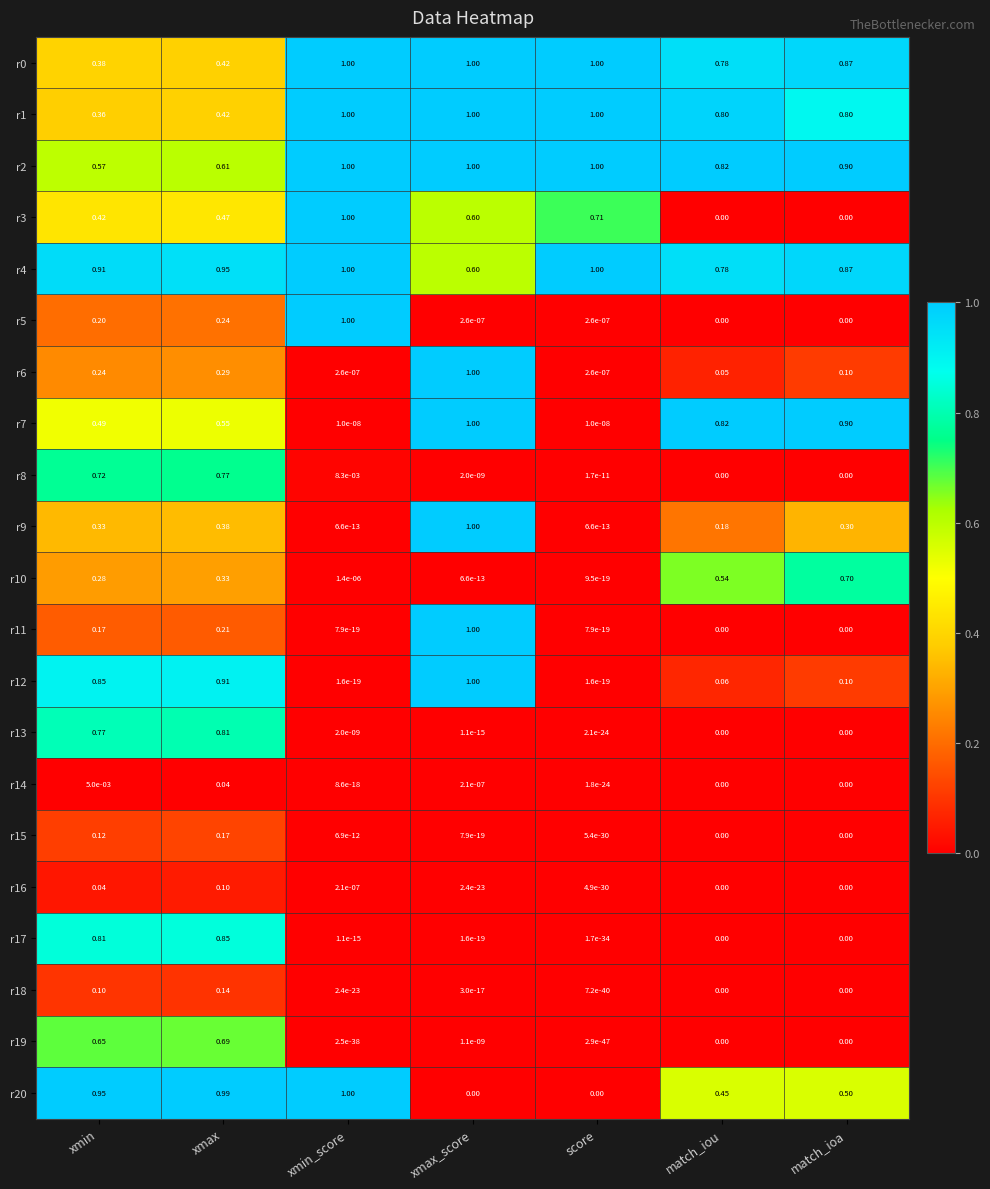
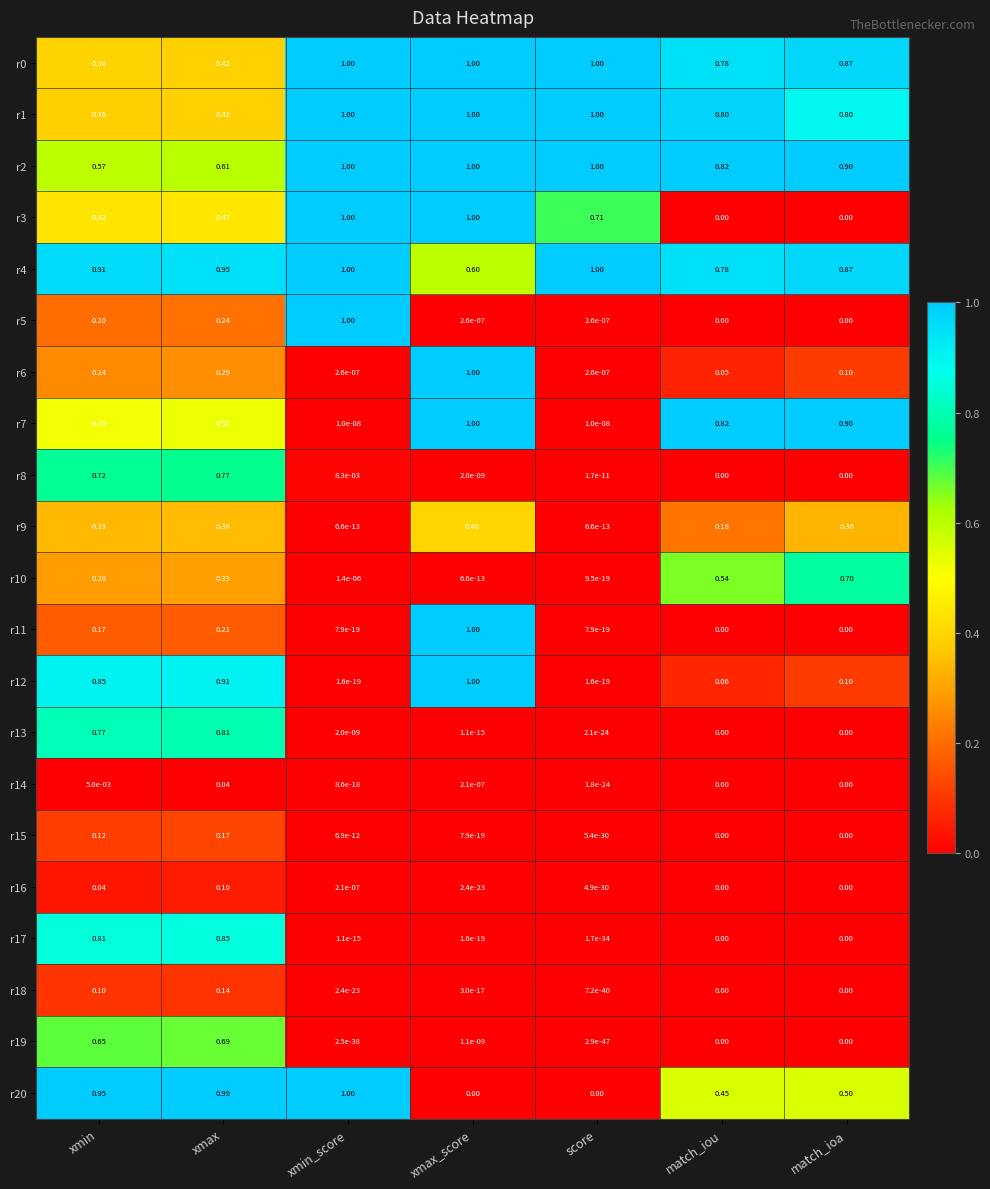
  {
    "r0": {
      "xmin": "0.38",
      "xmax": "0.42",
      "xmin_score": "1.00",
      "xmax_score": "1.00",
      "score": "1.00",
      "match_iou": "0.78",
      "match_ioa": "0.87"
    },
    "r1": {
      "xmin": "0.36",
      "xmax": "0.42",
      "xmin_score": "1.00",
      "xmax_score": "1.00",
      "score": "1.00",
      "match_iou": "0.80",
      "match_ioa": "0.80"
    },
    "r2": {
      "xmin": "0.57",
      "xmax": "0.61",
      "xmin_score": "1.00",
      "xmax_score": "1.00",
      "score": "1.00",
      "match_iou": "0.82",
      "match_ioa": "0.90"
    },
    "r3": {
      "xmin": "0.42",
      "xmax": "0.47",
      "xmin_score": "1.00",
-     "xmax_score": "0.60",
+     "xmax_score": "1.00",
      "score": "0.71",
      "match_iou": "0.00",
      "match_ioa": "0.00"
    },
    "r4": {
      "xmin": "0.91",
      "xmax": "0.95",
      "xmin_score": "1.00",
      "xmax_score": "0.60",
      "score": "1.00",
      "match_iou": "0.78",
      "match_ioa": "0.87"
    },
    "r5": {
      "xmin": "0.20",
      "xmax": "0.24",
      "xmin_score": "1.00",
      "xmax_score": "2.6e-07",
      "score": "2.6e-07",
      "match_iou": "0.00",
      "match_ioa": "0.00"
    },
    "r6": {
      "xmin": "0.24",
      "xmax": "0.29",
      "xmin_score": "2.6e-07",
      "xmax_score": "1.00",
      "score": "2.6e-07",
      "match_iou": "0.05",
      "match_ioa": "0.10"
    },
    "r7": {
      "xmin": "0.49",
      "xmax": "0.55",
      "xmin_score": "1.0e-08",
      "xmax_score": "1.00",
      "score": "1.0e-08",
      "match_iou": "0.82",
      "match_ioa": "0.90"
    },
    "r8": {
      "xmin": "0.72",
      "xmax": "0.77",
      "xmin_score": "8.3e-03",
      "xmax_score": "2.0e-09",
      "score": "1.7e-11",
      "match_iou": "0.00",
      "match_ioa": "0.00"
    },
    "r9": {
      "xmin": "0.33",
      "xmax": "0.38",
      "xmin_score": "6.6e-13",
-     "xmax_score": "1.00",
+     "xmax_score": "0.40",
      "score": "6.6e-13",
      "match_iou": "0.18",
      "match_ioa": "0.30"
    },
    "r10": {
      "xmin": "0.28",
      "xmax": "0.33",
      "xmin_score": "1.4e-06",
      "xmax_score": "6.6e-13",
      "score": "9.5e-19",
      "match_iou": "0.54",
      "match_ioa": "0.70"
    },
    "r11": {
      "xmin": "0.17",
      "xmax": "0.21",
      "xmin_score": "7.9e-19",
      "xmax_score": "1.00",
      "score": "7.9e-19",
      "match_iou": "0.00",
      "match_ioa": "0.00"
    },
    "r12": {
      "xmin": "0.85",
      "xmax": "0.91",
      "xmin_score": "1.6e-19",
      "xmax_score": "1.00",
      "score": "1.6e-19",
      "match_iou": "0.06",
      "match_ioa": "0.10"
    },
    "r13": {
      "xmin": "0.77",
      "xmax": "0.81",
      "xmin_score": "2.0e-09",
      "xmax_score": "1.1e-15",
      "score": "2.1e-24",
      "match_iou": "0.00",
      "match_ioa": "0.00"
    },
    "r14": {
      "xmin": "5.0e-03",
      "xmax": "0.04",
      "xmin_score": "8.6e-18",
      "xmax_score": "2.1e-07",
      "score": "1.8e-24",
      "match_iou": "0.00",
      "match_ioa": "0.00"
    },
    "r15": {
      "xmin": "0.12",
      "xmax": "0.17",
      "xmin_score": "6.9e-12",
      "xmax_score": "7.9e-19",
      "score": "5.4e-30",
      "match_iou": "0.00",
      "match_ioa": "0.00"
    },
    "r16": {
      "xmin": "0.04",
      "xmax": "0.10",
      "xmin_score": "2.1e-07",
      "xmax_score": "2.4e-23",
      "score": "4.9e-30",
      "match_iou": "0.00",
      "match_ioa": "0.00"
    },
    "r17": {
      "xmin": "0.81",
      "xmax": "0.85",
      "xmin_score": "1.1e-15",
      "xmax_score": "1.6e-19",
      "score": "1.7e-34",
      "match_iou": "0.00",
      "match_ioa": "0.00"
    },
    "r18": {
      "xmin": "0.10",
      "xmax": "0.14",
      "xmin_score": "2.4e-23",
      "xmax_score": "3.0e-17",
      "score": "7.2e-40",
      "match_iou": "0.00",
      "match_ioa": "0.00"
    },
    "r19": {
      "xmin": "0.65",
      "xmax": "0.69",
      "xmin_score": "2.5e-38",
      "xmax_score": "1.1e-09",
      "score": "2.9e-47",
      "match_iou": "0.00",
      "match_ioa": "0.00"
    },
    "r20": {
      "xmin": "0.95",
      "xmax": "0.99",
      "xmin_score": "1.00",
      "xmax_score": "0.00",
      "score": "0.00",
      "match_iou": "0.45",
      "match_ioa": "0.50"
    }
  }
